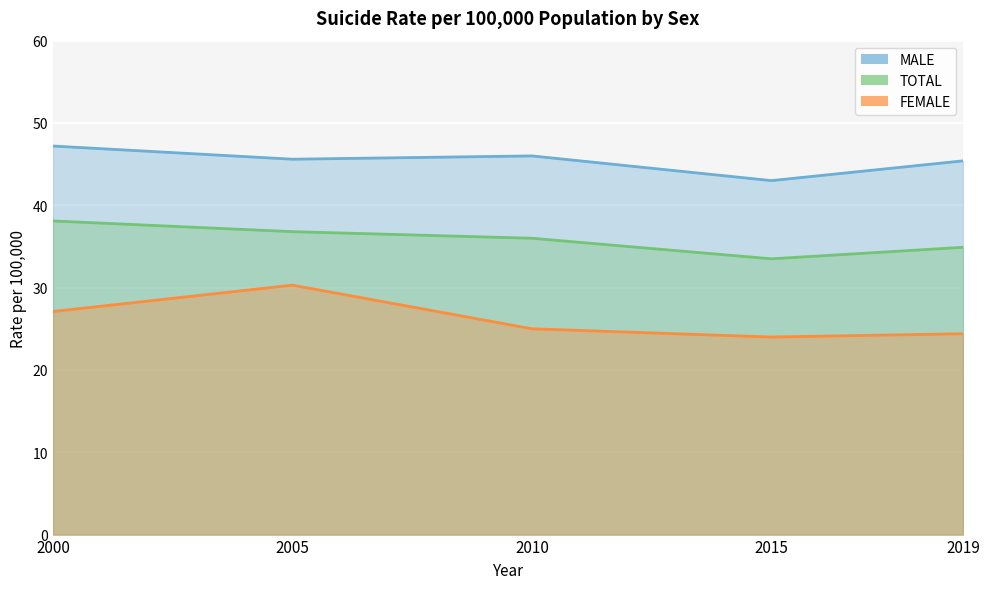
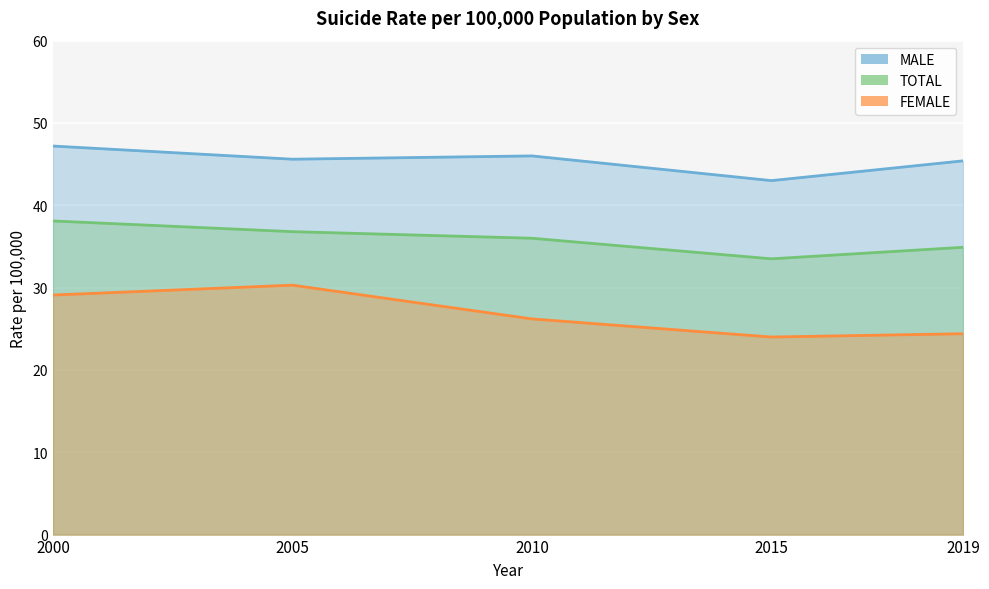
  {
    "FEMALE": {
-     "2000": 27,
+     "2000": 29,
      "2005": 30,
-     "2010": 25,
+     "2010": 26,
      "2015": 24,
      "2019": 24
    }
  }
